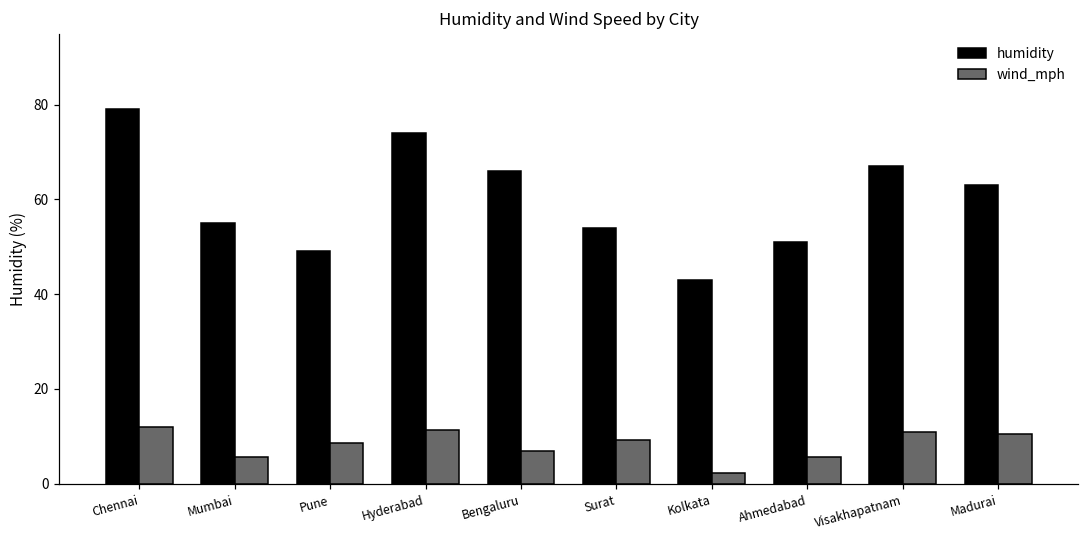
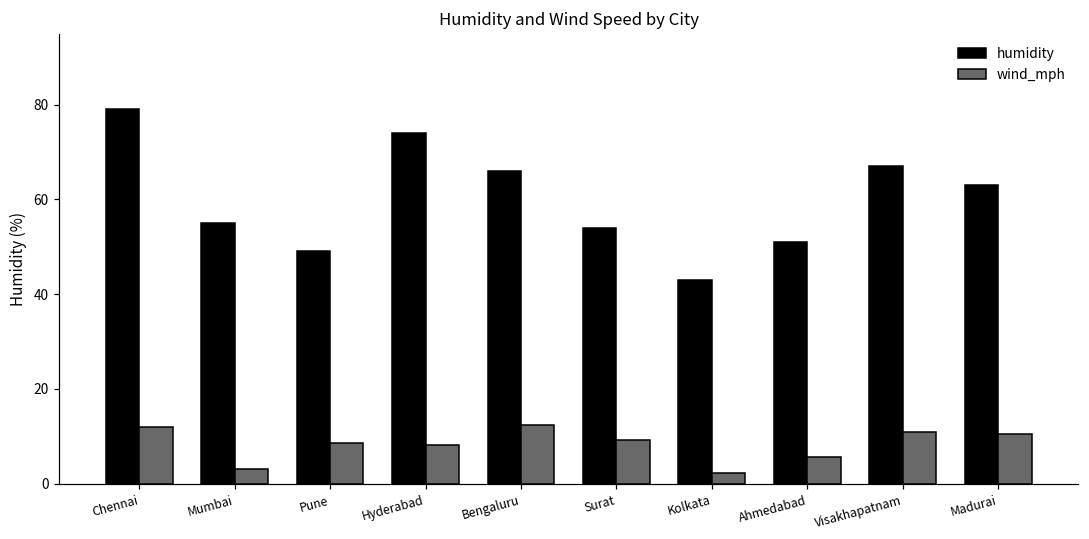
  {
    "humidity": {
      "Chennai": 79,
      "Mumbai": 55,
      "Pune": 49,
      "Hyderabad": 74,
      "Bengaluru": 66,
      "Surat": 54,
      "Kolkata": 43,
      "Ahmedabad": 51,
      "Visakhapatnam": 67,
      "Madurai": 63
    },
    "wind_mph": {
      "Chennai": 12,
-     "Mumbai": 6,
+     "Mumbai": 3,
      "Pune": 9,
-     "Hyderabad": 11,
-     "Bengaluru": 7,
+     "Hyderabad": 8,
+     "Bengaluru": 12,
      "Surat": 9,
      "Kolkata": 2,
      "Ahmedabad": 6,
      "Visakhapatnam": 11,
      "Madurai": 11
    }
  }
